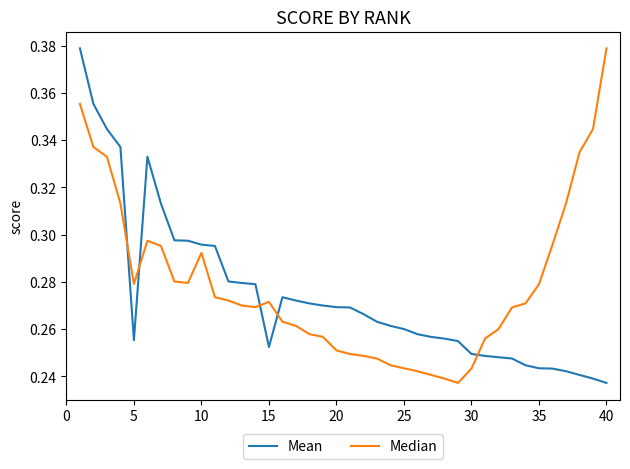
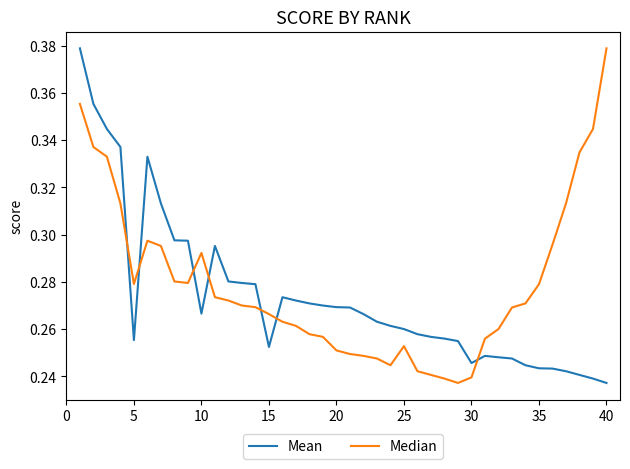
  {
    "Mean": {
      "5": 0.255,
-     "10": 0.296,
+     "10": 0.267,
      "15": 0.252,
      "20": 0.269,
      "25": 0.260,
-     "30": 0.250,
+     "30": 0.246,
      "35": 0.243,
      "40": 0.237
    },
    "Median": {
      "5": 0.279,
      "10": 0.292,
-     "15": 0.272,
+     "15": 0.266,
      "20": 0.251,
-     "25": 0.243,
-     "30": 0.243,
+     "25": 0.253,
+     "30": 0.240,
      "35": 0.279,
      "40": 0.379
    }
  }
